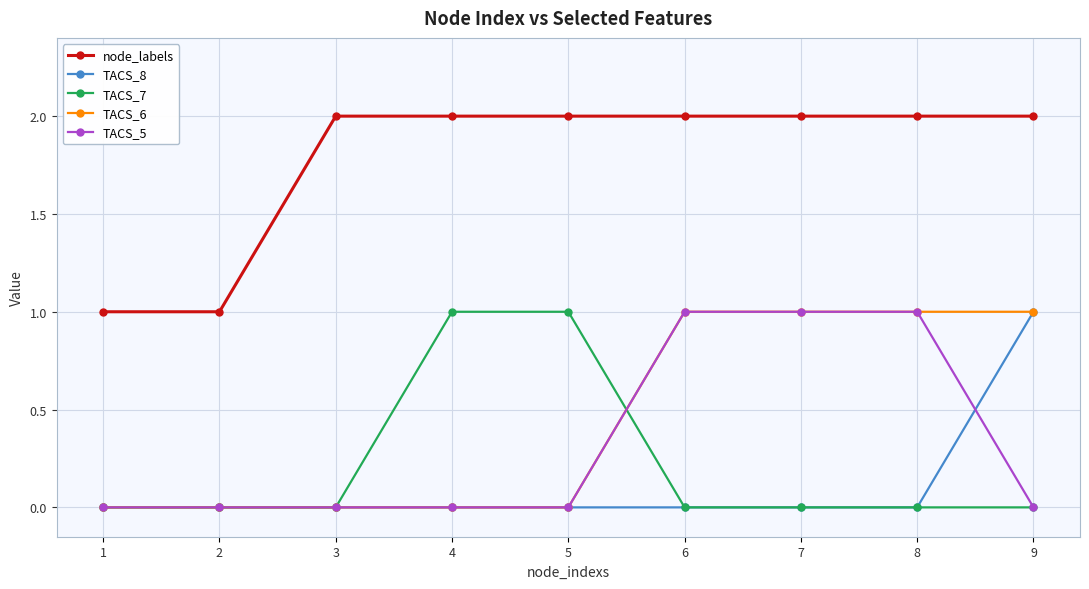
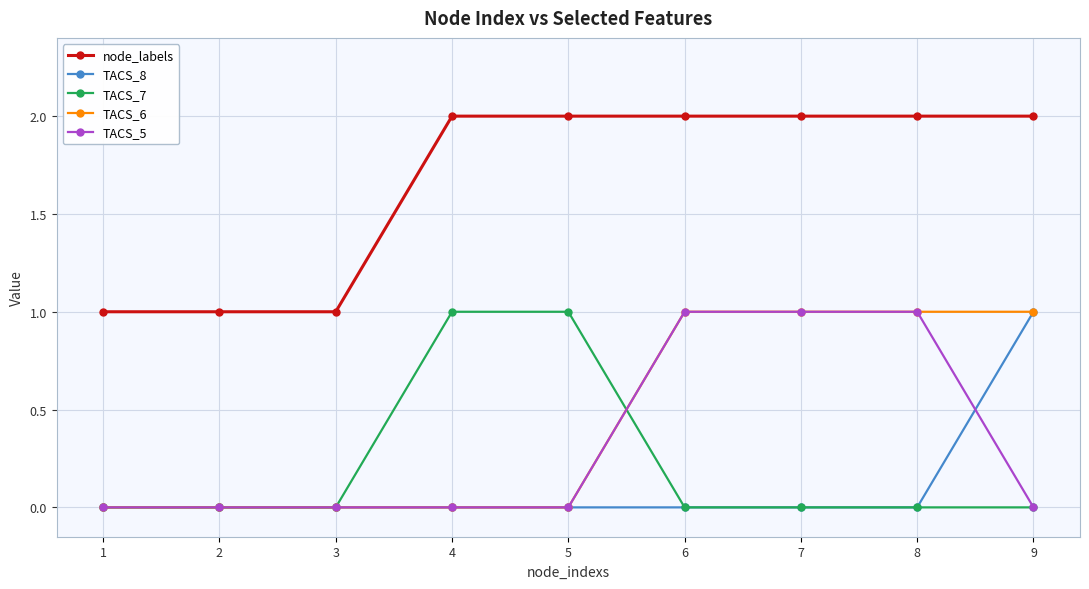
  {
    "node_labels": {
      "1": 1,
      "2": 1,
-     "3": 2,
+     "3": 1,
      "4": 2,
      "5": 2,
      "6": 2,
      "7": 2,
      "8": 2,
      "9": 2
    },
    "TACS_7": {
      "4": 1,
      "5": 1
    }
  }
